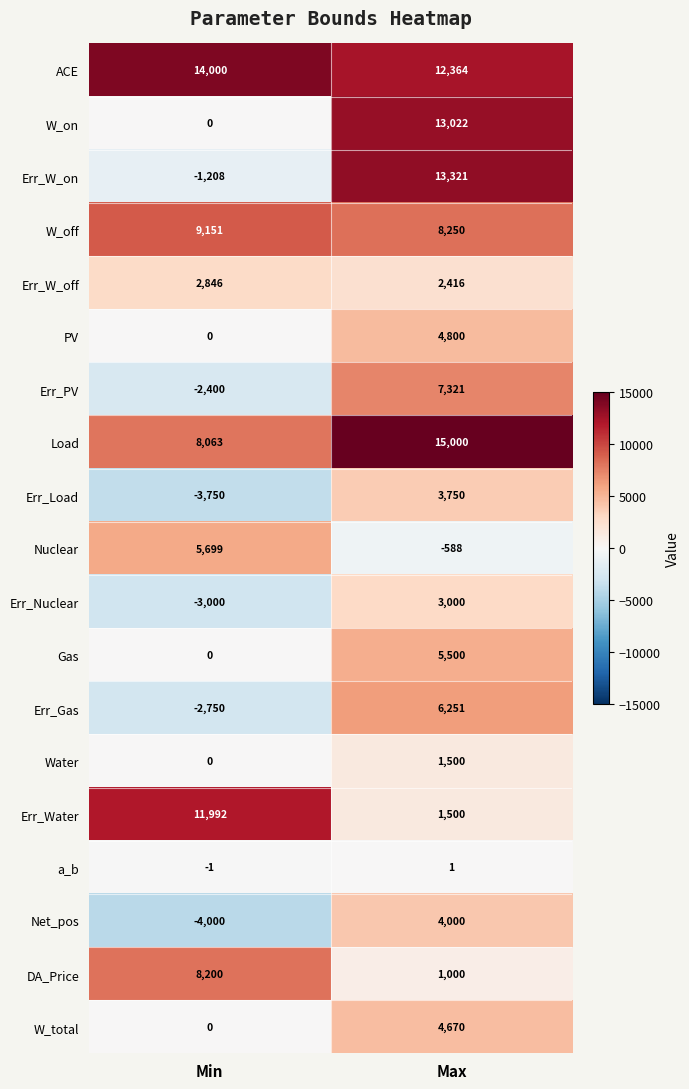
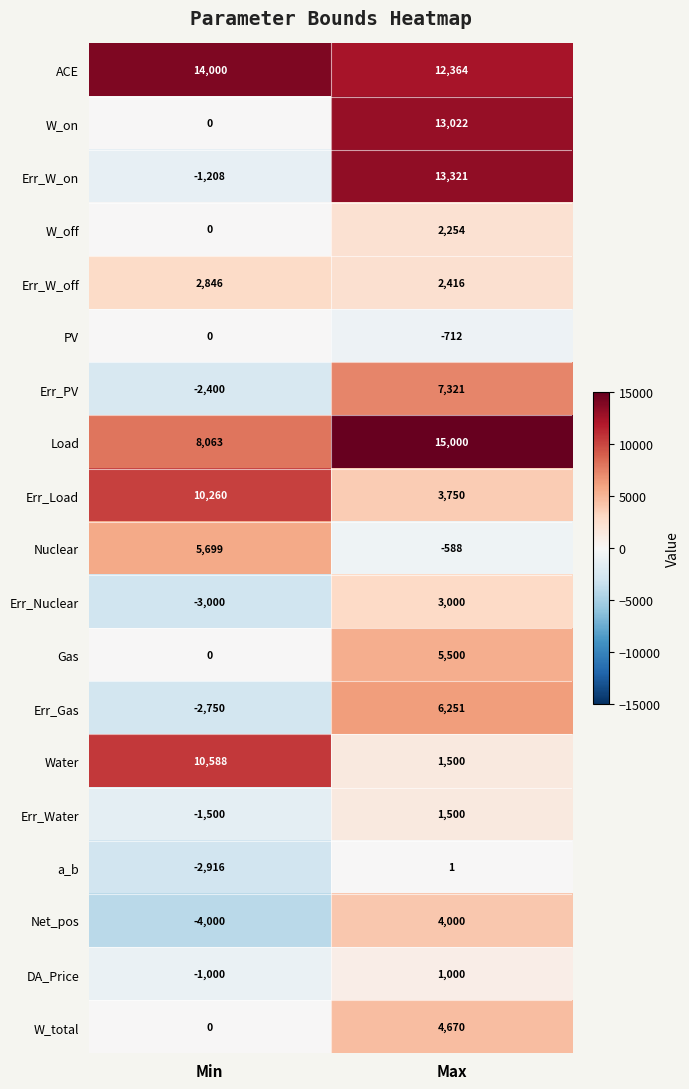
  {
    "ACE": {
      "Min": "14,000",
      "Max": "12,364"
    },
    "W_on": {
      "Min": "0",
      "Max": "13,022"
    },
    "Err_W_on": {
      "Min": "-1,208",
      "Max": "13,321"
    },
    "W_off": {
-     "Min": "9,151",
-     "Max": "8,250"
+     "Min": "0",
+     "Max": "2,254"
    },
    "Err_W_off": {
      "Min": "2,846",
      "Max": "2,416"
    },
    "PV": {
      "Min": "0",
-     "Max": "4,800"
+     "Max": "-712"
    },
    "Err_PV": {
      "Min": "-2,400",
      "Max": "7,321"
    },
    "Load": {
      "Min": "8,063",
      "Max": "15,000"
    },
    "Err_Load": {
-     "Min": "-3,750",
+     "Min": "10,260",
      "Max": "3,750"
    },
    "Nuclear": {
      "Min": "5,699",
      "Max": "-588"
    },
    "Err_Nuclear": {
      "Min": "-3,000",
      "Max": "3,000"
    },
    "Gas": {
      "Min": "0",
      "Max": "5,500"
    },
    "Err_Gas": {
      "Min": "-2,750",
      "Max": "6,251"
    },
    "Water": {
-     "Min": "0",
+     "Min": "10,588",
      "Max": "1,500"
    },
    "Err_Water": {
-     "Min": "11,992",
+     "Min": "-1,500",
      "Max": "1,500"
    },
    "a_b": {
-     "Min": "-1",
+     "Min": "-2,916",
      "Max": "1"
    },
    "Net_pos": {
      "Min": "-4,000",
      "Max": "4,000"
    },
    "DA_Price": {
-     "Min": "8,200",
+     "Min": "-1,000",
      "Max": "1,000"
    },
    "W_total": {
      "Min": "0",
      "Max": "4,670"
    }
  }
